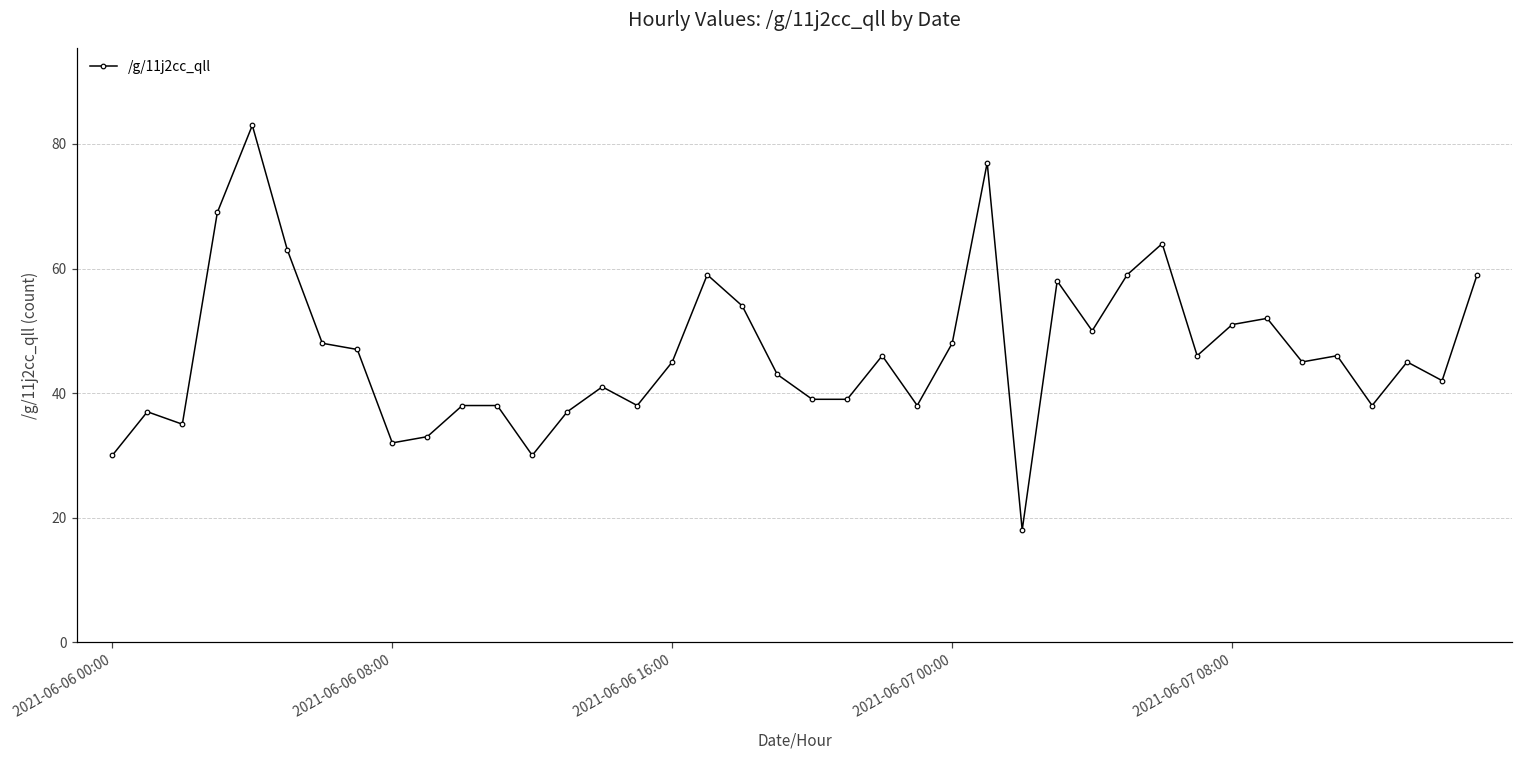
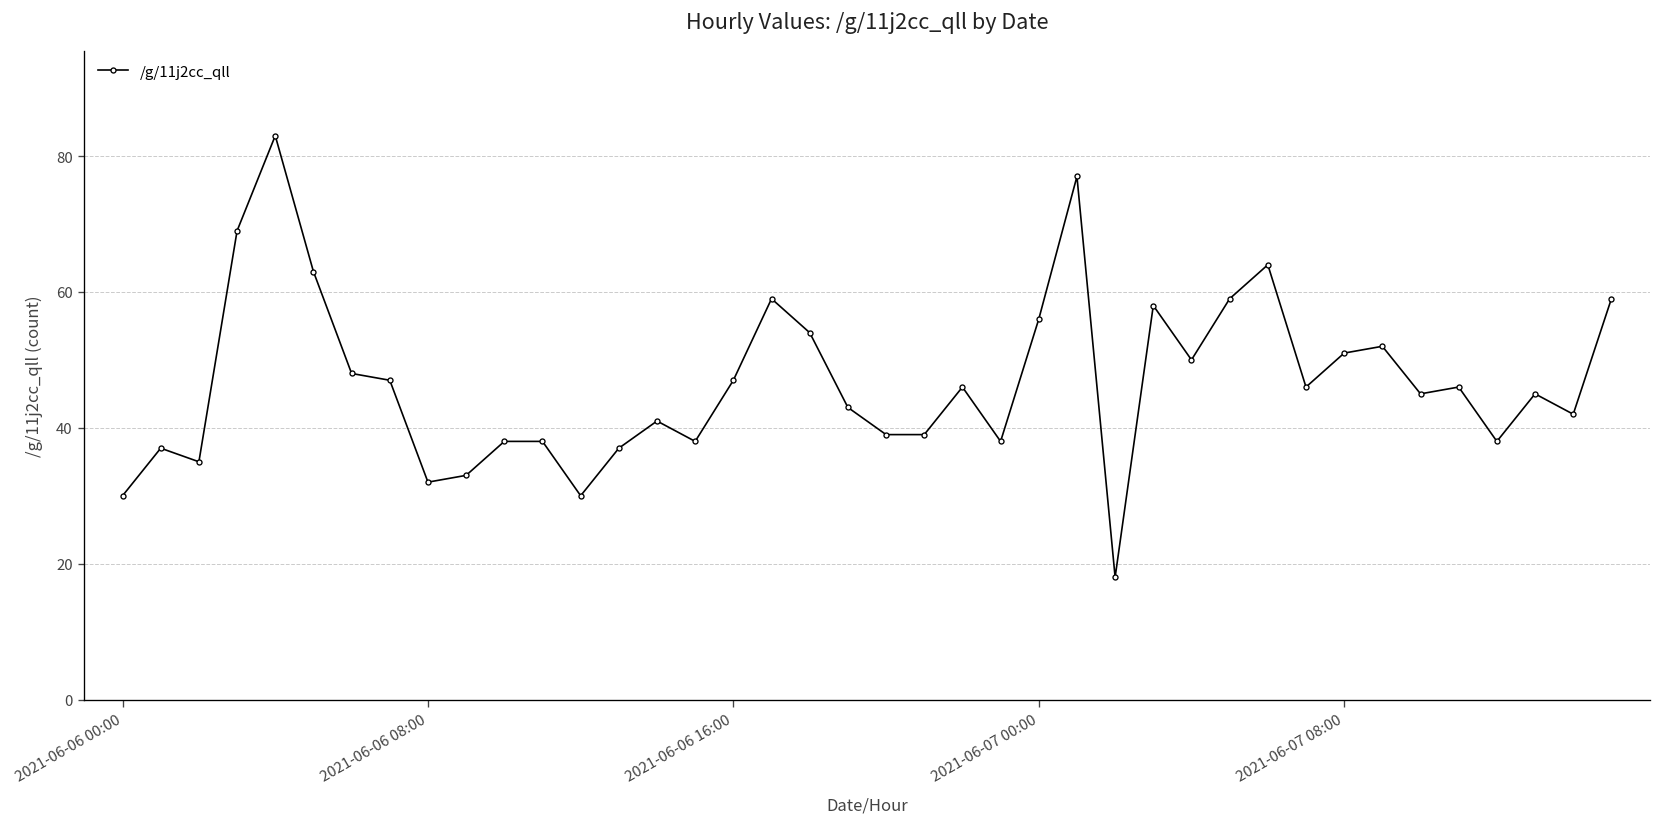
  {
    "2021-06-06 00:00": 30,
    "2021-06-06 08:00": 32,
-   "2021-06-06 16:00": 45,
-   "2021-06-07 00:00": 48,
+   "2021-06-06 16:00": 47,
+   "2021-06-07 00:00": 56,
    "2021-06-07 08:00": 51
  }
